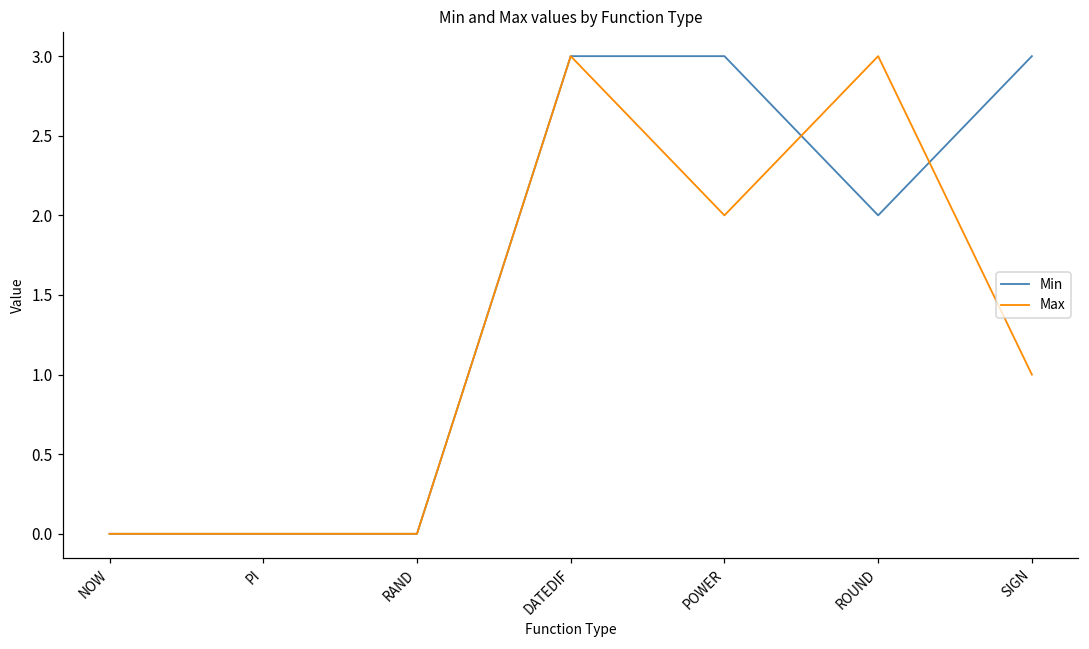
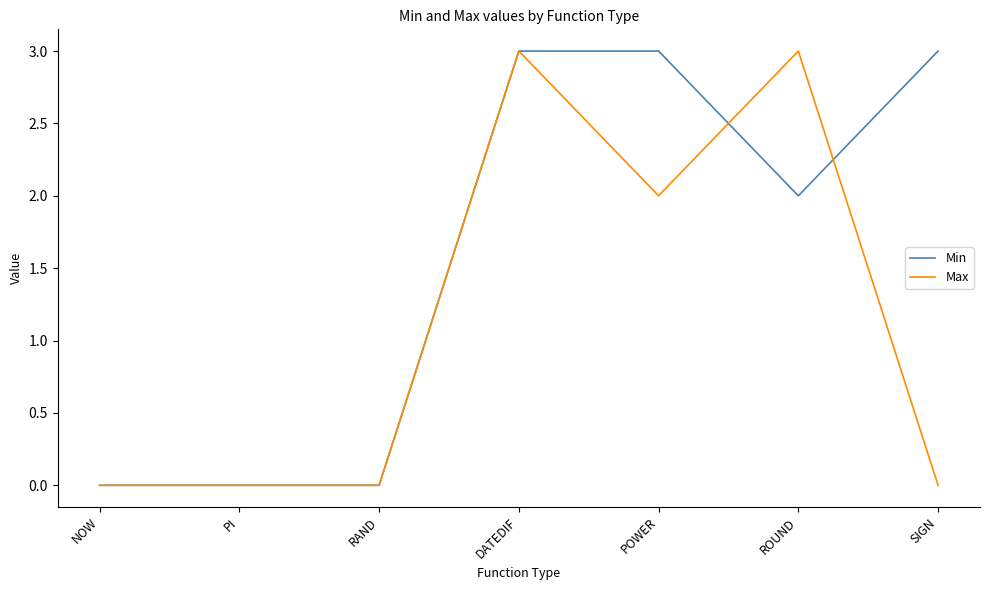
  {
    "Min": {
      "POWER": 3,
      "ROUND": 2,
      "SIGN": 3
    },
    "Max": {
      "POWER": 2,
      "ROUND": 3,
-     "SIGN": 1
+     "SIGN": 0
    }
  }
